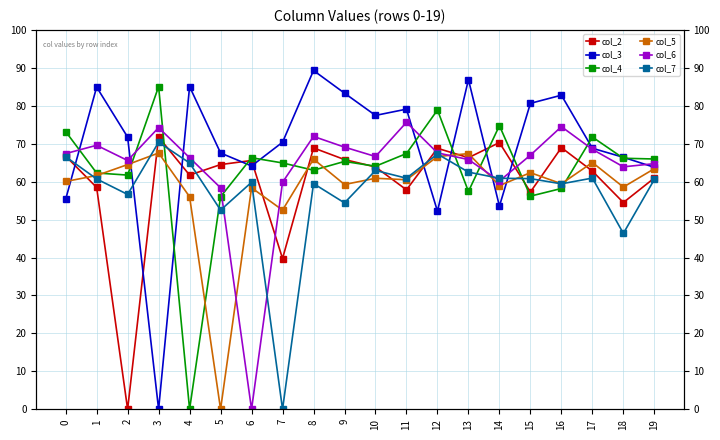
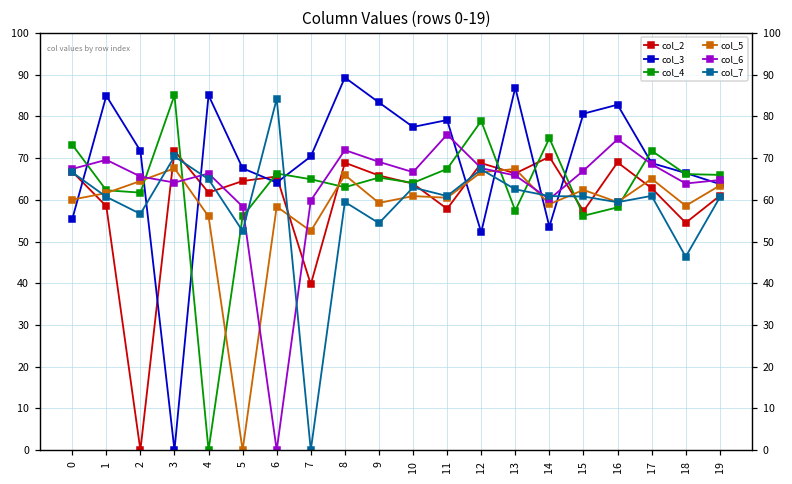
  {
    "col_2": {
      "1": 58,
      "2": 0,
      "3": 72,
      "4": 62,
      "5": 65,
      "6": 66,
      "7": 40,
      "8": 69,
      "11": 58,
      "12": 69,
      "14": 70,
      "15": 57,
      "16": 69,
      "17": 63,
      "18": 54
    },
    "col_3": {
      "0": 55,
      "1": 85,
      "2": 72,
      "3": 0,
      "4": 85,
      "5": 68,
      "6": 64,
      "7": 70,
      "8": 89,
      "9": 83,
      "10": 77,
      "11": 79,
      "12": 52,
      "13": 87,
      "14": 54,
      "15": 81,
      "16": 83
    },
    "col_4": {
      "0": 73,
      "2": 62,
      "3": 85,
      "4": 0,
      "5": 56,
      "6": 66,
      "7": 65,
      "8": 63,
      "11": 67,
      "12": 79,
      "13": 57,
      "14": 75,
      "15": 56,
      "16": 58,
      "17": 72,
      "19": 66
    },
    "col_5": {
      "0": 60,
      "2": 65,
      "3": 68,
      "4": 56,
      "5": 0,
      "6": 58,
      "7": 52,
      "8": 66,
      "9": 59,
      "10": 61,
      "13": 67,
      "14": 59,
      "15": 62,
      "17": 65,
      "18": 59
    },
    "col_6": {
      "1": 70,
      "2": 66,
-     "3": 74,
+     "3": 64,
      "4": 66,
      "5": 58,
      "6": 0,
      "7": 60,
      "8": 72,
      "9": 69,
      "10": 67,
      "11": 76,
      "14": 60,
      "15": 67,
      "16": 74,
      "18": 64,
      "19": 65
    },
    "col_7": {
      "1": 61,
      "2": 57,
      "3": 70,
      "4": 65,
      "5": 52,
-     "6": 60,
+     "6": 84,
      "7": 0,
      "8": 59,
      "9": 54,
      "10": 63,
      "13": 63,
      "14": 61,
      "15": 61,
      "17": 61,
      "18": 46
    }
  }
